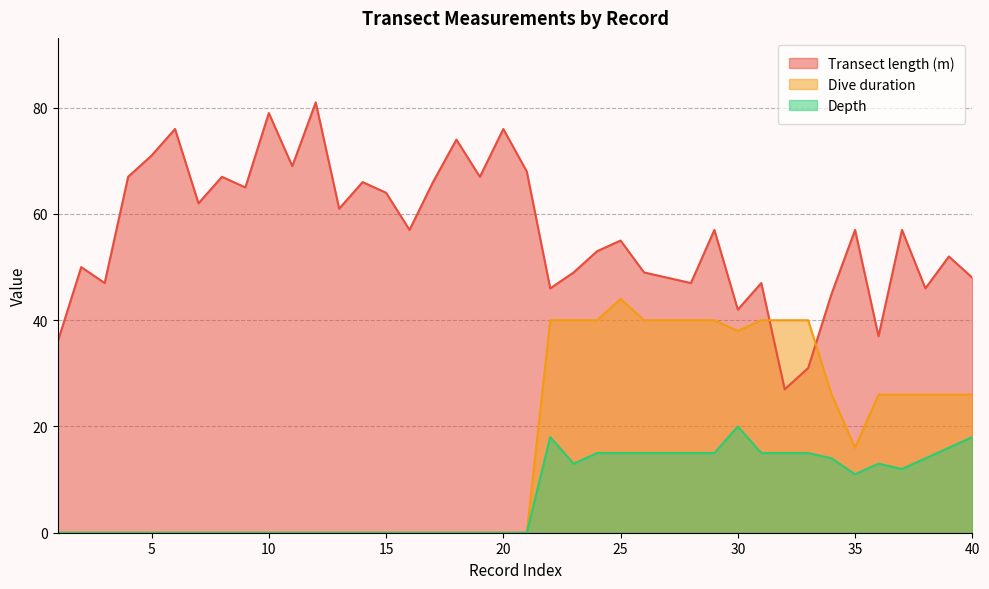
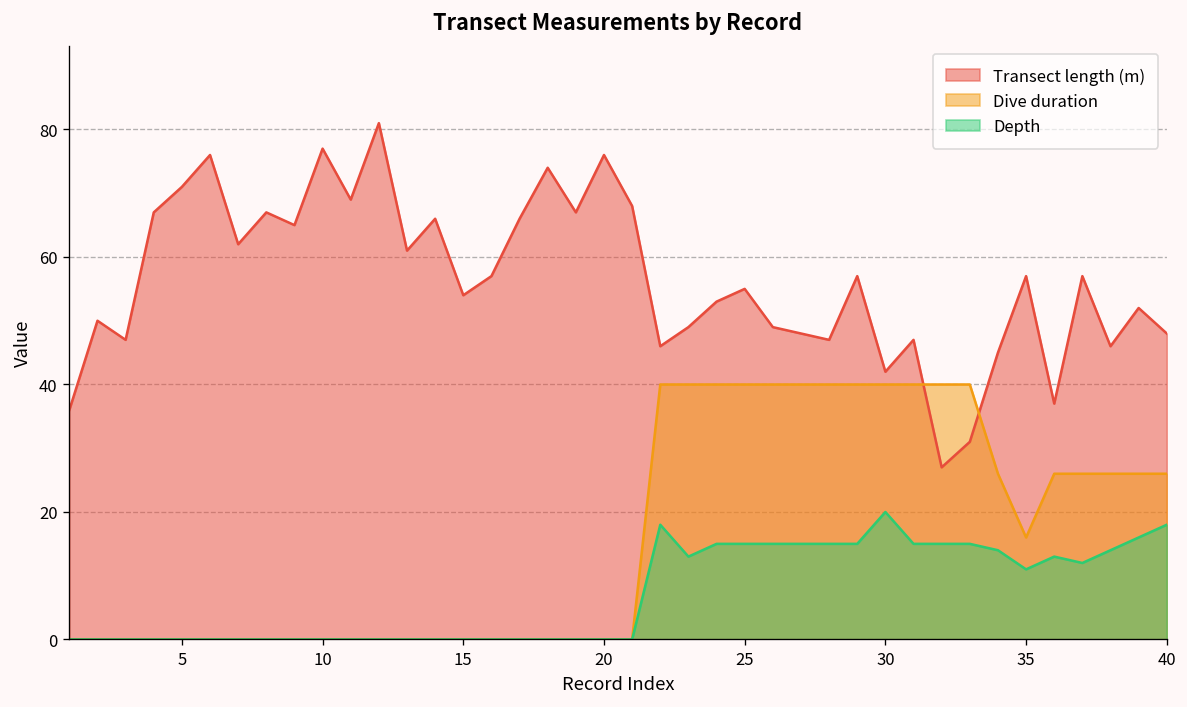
  {
    "Transect length (m)": {
      "5": 71,
-     "10": 79,
-     "15": 64,
+     "10": 77,
+     "15": 54,
      "20": 76,
      "25": 55,
      "30": 42,
      "35": 57,
      "40": 48
    },
    "Dive duration": {
-     "25": 44,
-     "30": 38,
+     "25": 40,
+     "30": 40,
      "35": 16,
      "40": 26
    },
    "Depth": {
      "25": 15,
      "30": 20,
      "35": 11,
      "40": 18
    }
  }
